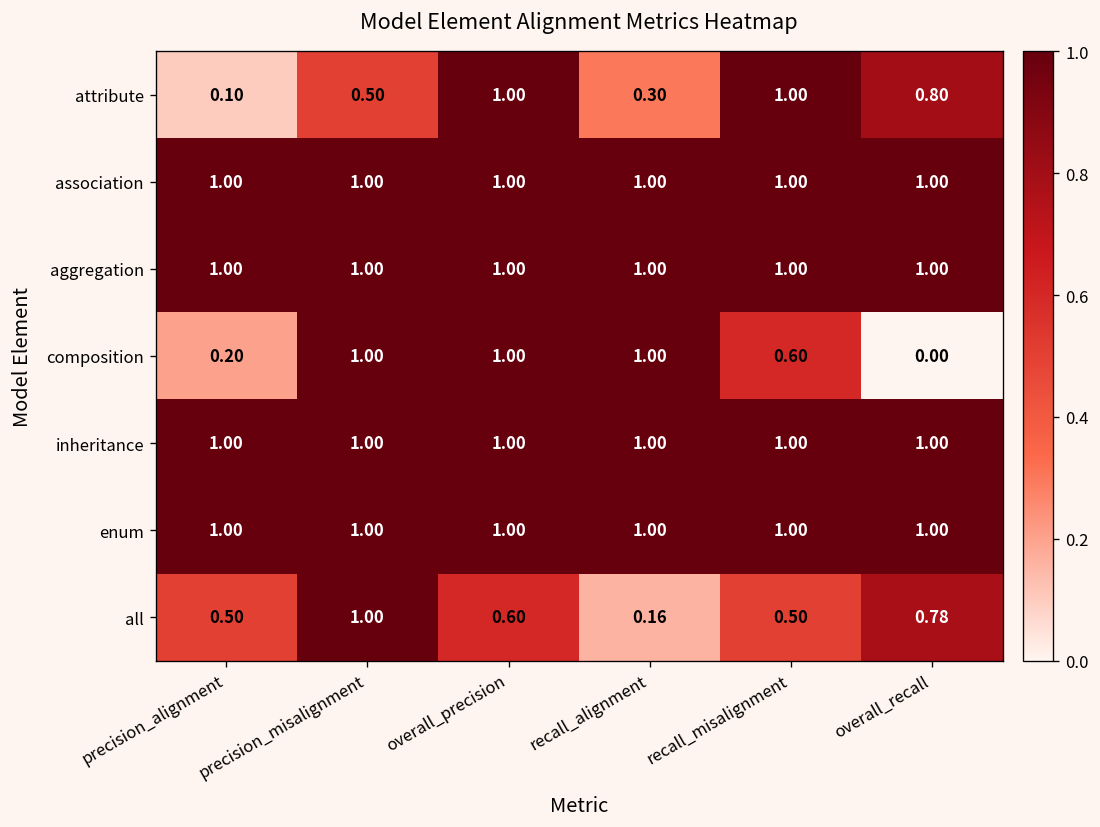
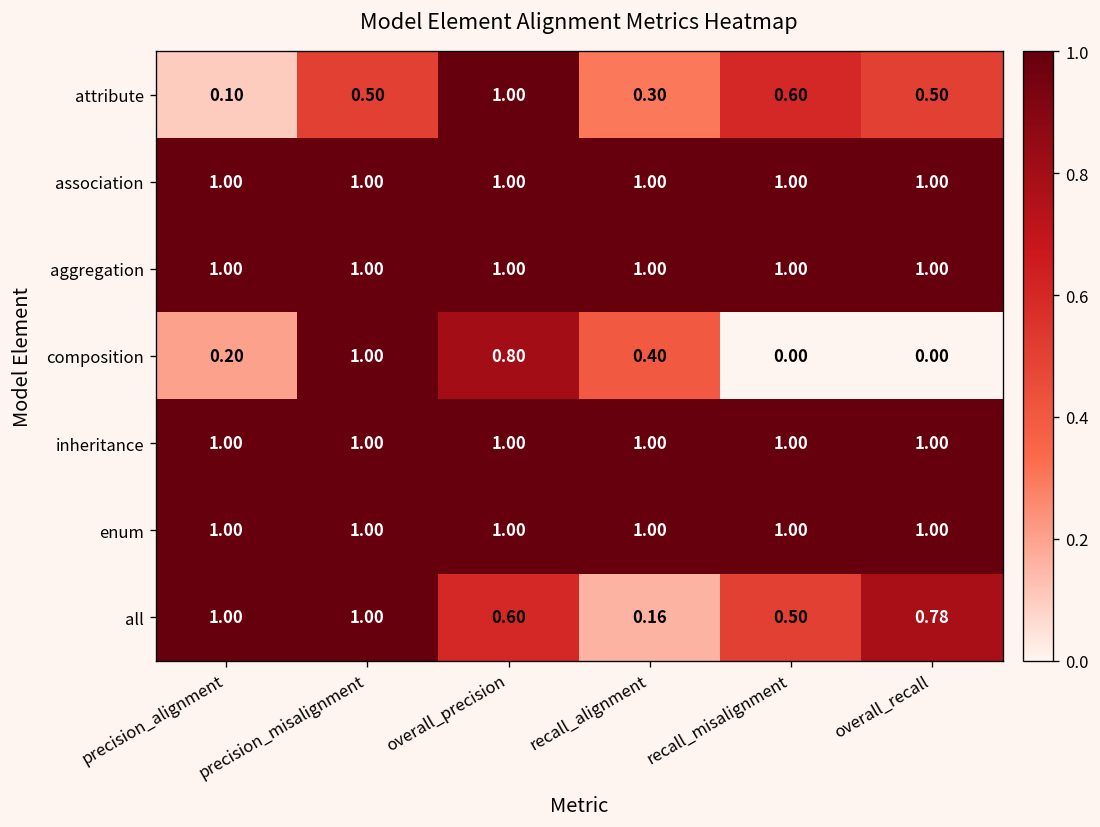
  {
    "attribute": {
      "precision_alignment": 0.10,
      "precision_misalignment": 0.50,
      "overall_precision": 1.00,
      "recall_alignment": 0.30,
-     "recall_misalignment": 1.00,
-     "overall_recall": 0.80
+     "recall_misalignment": 0.60,
+     "overall_recall": 0.50
    },
    "association": {
      "precision_alignment": 1.00,
      "precision_misalignment": 1.00,
      "overall_precision": 1.00,
      "recall_alignment": 1.00,
      "recall_misalignment": 1.00,
      "overall_recall": 1.00
    },
    "aggregation": {
      "precision_alignment": 1.00,
      "precision_misalignment": 1.00,
      "overall_precision": 1.00,
      "recall_alignment": 1.00,
      "recall_misalignment": 1.00,
      "overall_recall": 1.00
    },
    "composition": {
      "precision_alignment": 0.20,
      "precision_misalignment": 1.00,
-     "overall_precision": 1.00,
-     "recall_alignment": 1.00,
-     "recall_misalignment": 0.60,
+     "overall_precision": 0.80,
+     "recall_alignment": 0.40,
+     "recall_misalignment": 0.00,
      "overall_recall": 0.00
    },
    "inheritance": {
      "precision_alignment": 1.00,
      "precision_misalignment": 1.00,
      "overall_precision": 1.00,
      "recall_alignment": 1.00,
      "recall_misalignment": 1.00,
      "overall_recall": 1.00
    },
    "enum": {
      "precision_alignment": 1.00,
      "precision_misalignment": 1.00,
      "overall_precision": 1.00,
      "recall_alignment": 1.00,
      "recall_misalignment": 1.00,
      "overall_recall": 1.00
    },
    "all": {
-     "precision_alignment": 0.50,
+     "precision_alignment": 1.00,
      "precision_misalignment": 1.00,
      "overall_precision": 0.60,
      "recall_alignment": 0.16,
      "recall_misalignment": 0.50,
      "overall_recall": 0.78
    }
  }
